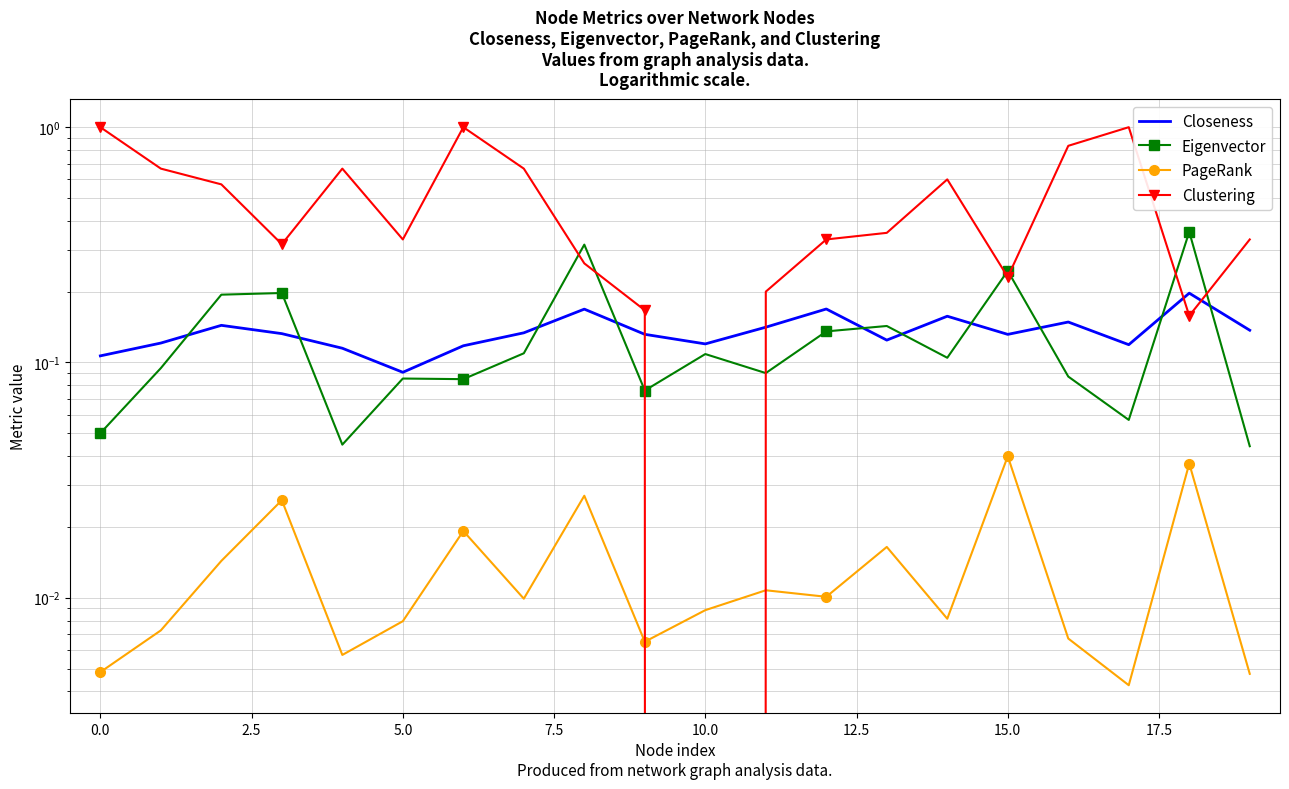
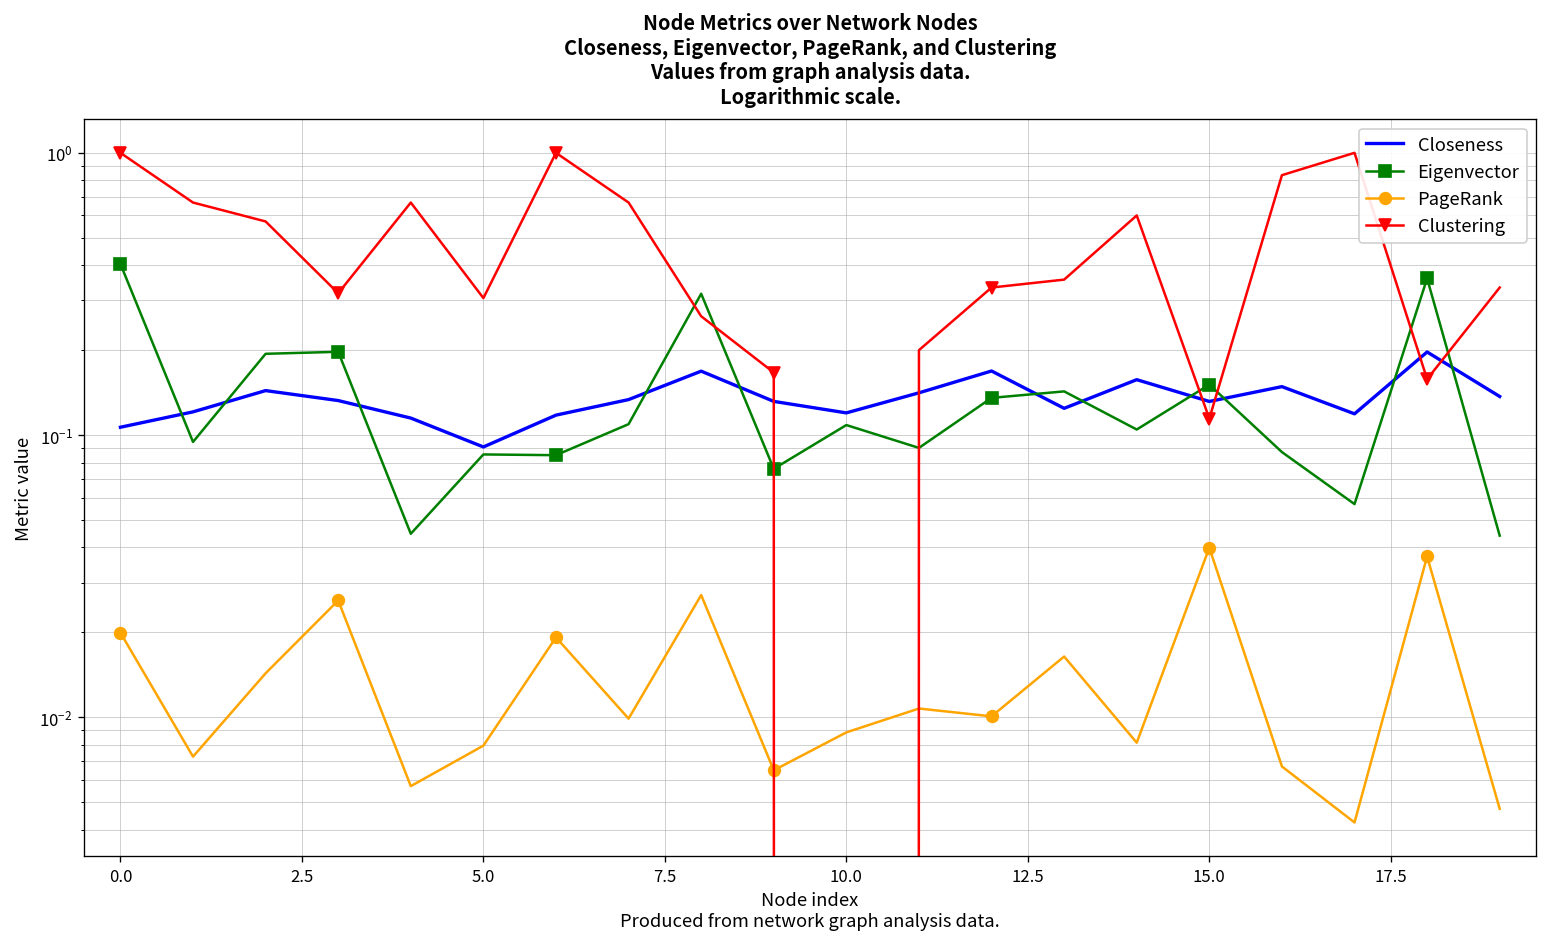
  {
    "Closeness": {
      "0.0": 0.11,
      "5.0": 0.091,
      "10.0": 0.12,
      "15.0": 0.13
    },
    "Eigenvector": {
-     "0.0": 0.050,
+     "0.0": 0.40,
      "5.0": 0.085,
      "10.0": 0.11,
-     "15.0": 0.25
+     "15.0": 0.15
    },
    "PageRank": {
-     "0.0": 0.0048,
+     "0.0": 0.020,
      "5.0": 0.0079,
      "10.0": 0.0089,
      "15.0": 0.040
    },
    "Clustering": {
      "0.0": 1.00,
-     "5.0": 0.33,
-     "15.0": 0.23
+     "5.0": 0.31,
+     "15.0": 0.11
    }
  }
